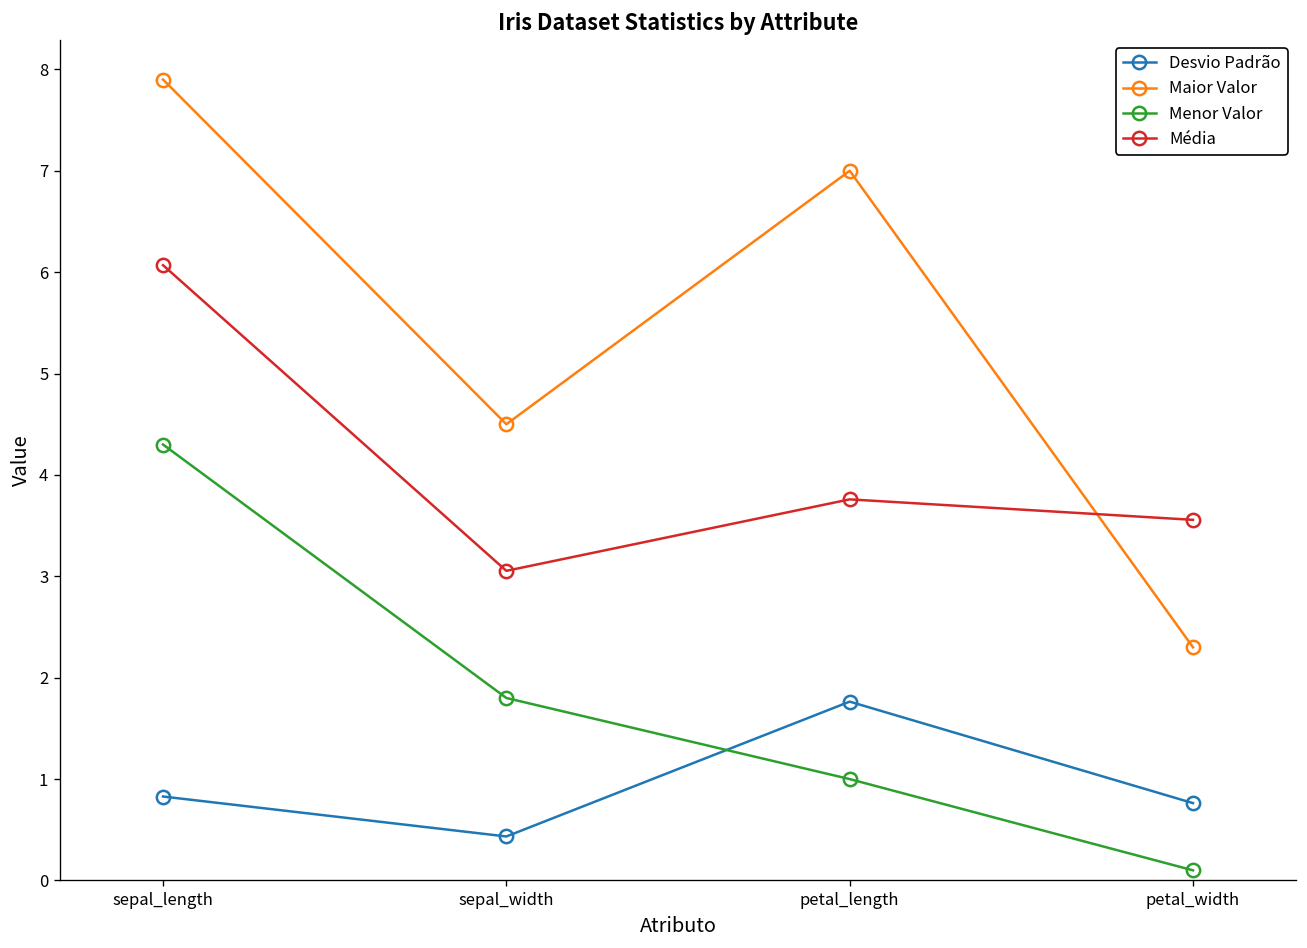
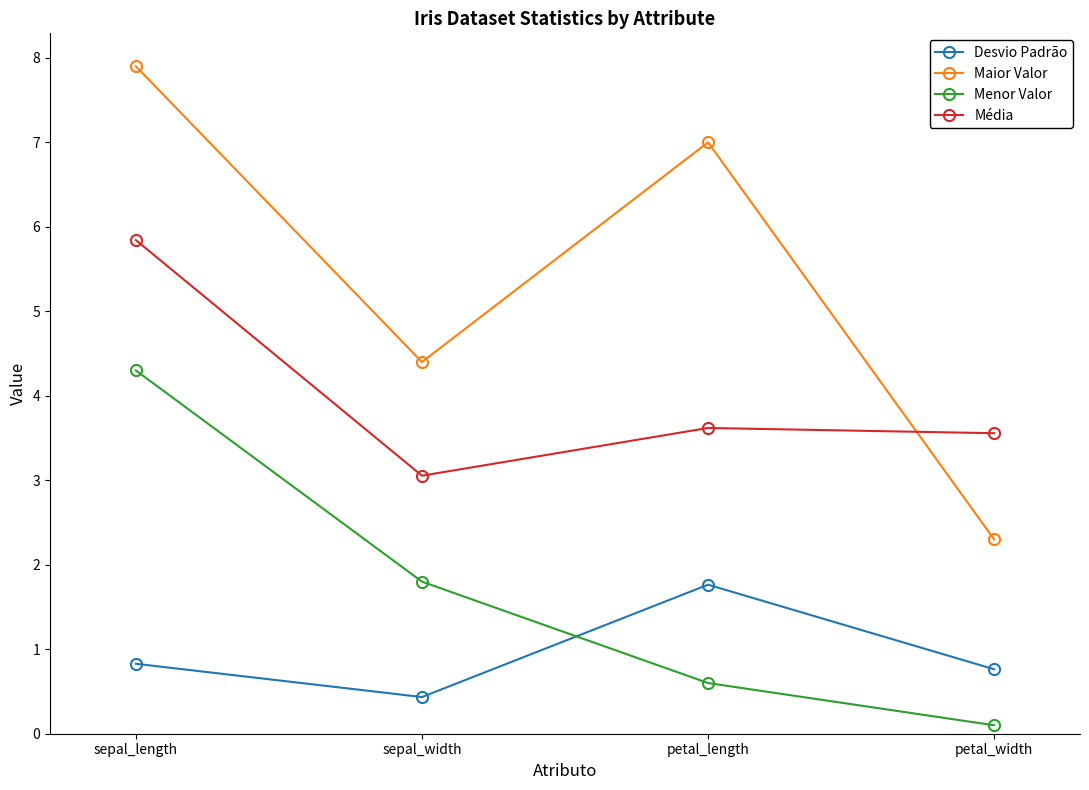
  {
    "Desvio Padrão": {
      "sepal_length": 0.8,
      "sepal_width": 0.4,
      "petal_length": 1.8,
      "petal_width": 0.8
    },
    "Maior Valor": {
      "sepal_length": 7.9,
-     "sepal_width": 4.5,
+     "sepal_width": 4.4,
      "petal_length": 7.0,
      "petal_width": 2.3
    },
    "Menor Valor": {
      "sepal_length": 4.3,
      "sepal_width": 1.8,
-     "petal_length": 1.0,
+     "petal_length": 0.6,
      "petal_width": 0.1
    },
    "Média": {
-     "sepal_length": 6.1,
+     "sepal_length": 5.8,
      "sepal_width": 3.1,
-     "petal_length": 3.8,
+     "petal_length": 3.6,
      "petal_width": 3.6
    }
  }
